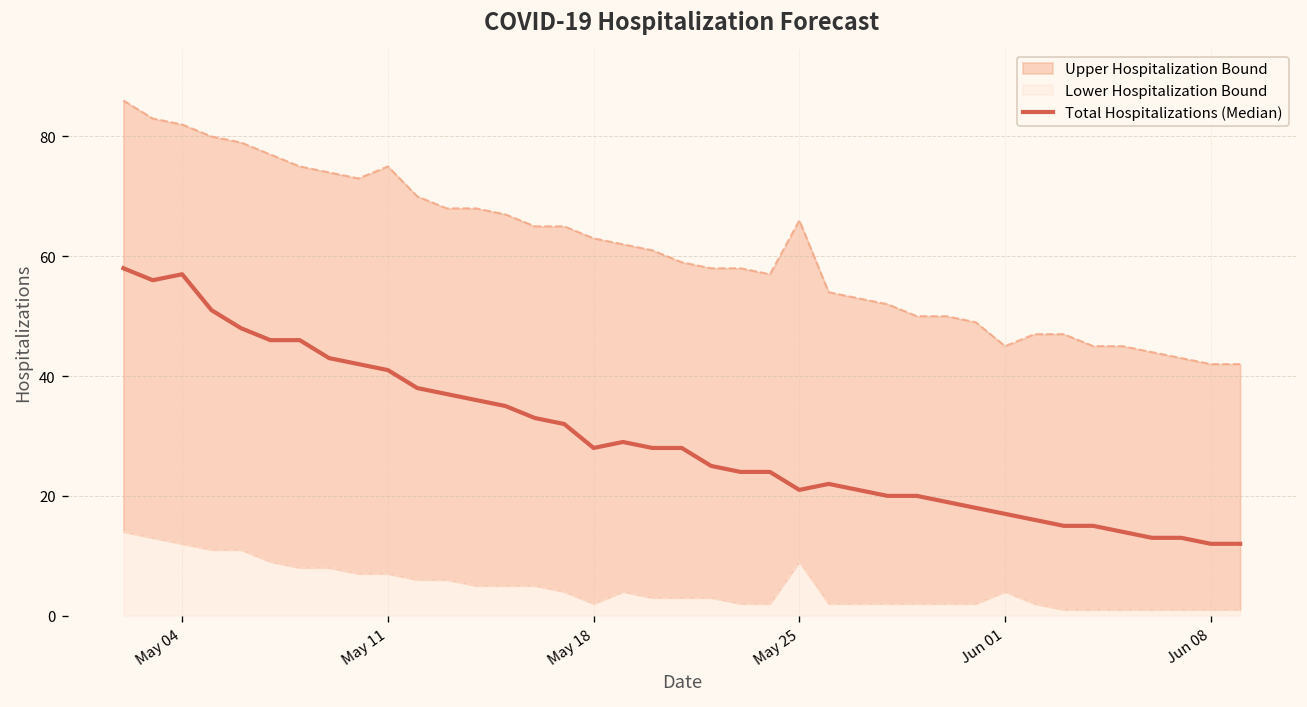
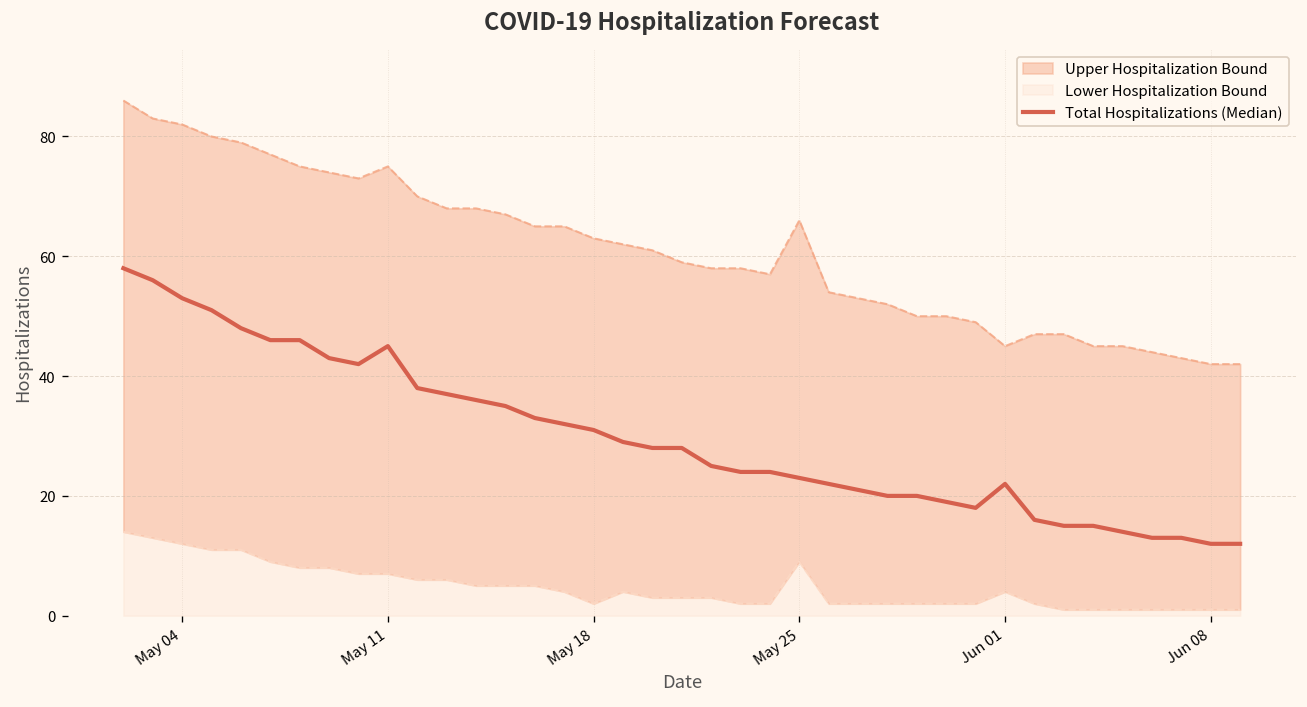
  {
    "Total Hospitalizations (Median)": {
-     "May 04": 57,
-     "May 11": 41,
-     "May 18": 28,
-     "May 25": 21,
-     "Jun 01": 17,
+     "May 04": 53,
+     "May 11": 45,
+     "May 18": 31,
+     "May 25": 23,
+     "Jun 01": 22,
      "Jun 08": 12
    },
    "Upper Hospitalization Bound": {
      "May 04": 82,
      "May 11": 75,
      "May 18": 63,
      "May 25": 66,
      "Jun 01": 45,
      "Jun 08": 42
    },
    "Lower Hospitalization Bound": {
      "May 04": 12,
      "May 11": 7,
      "May 18": 2,
      "May 25": 9,
      "Jun 01": 4,
      "Jun 08": 1
    }
  }
